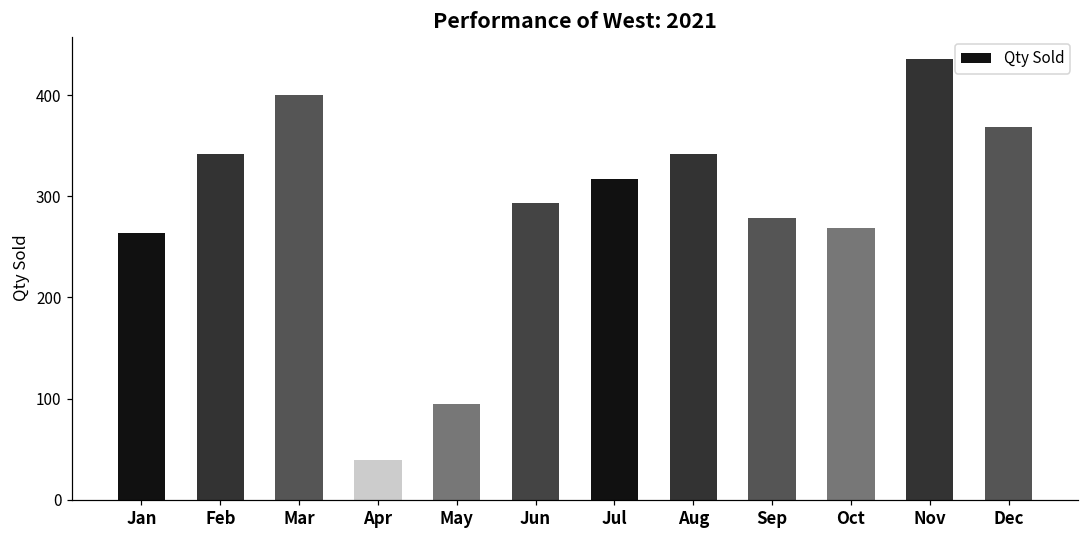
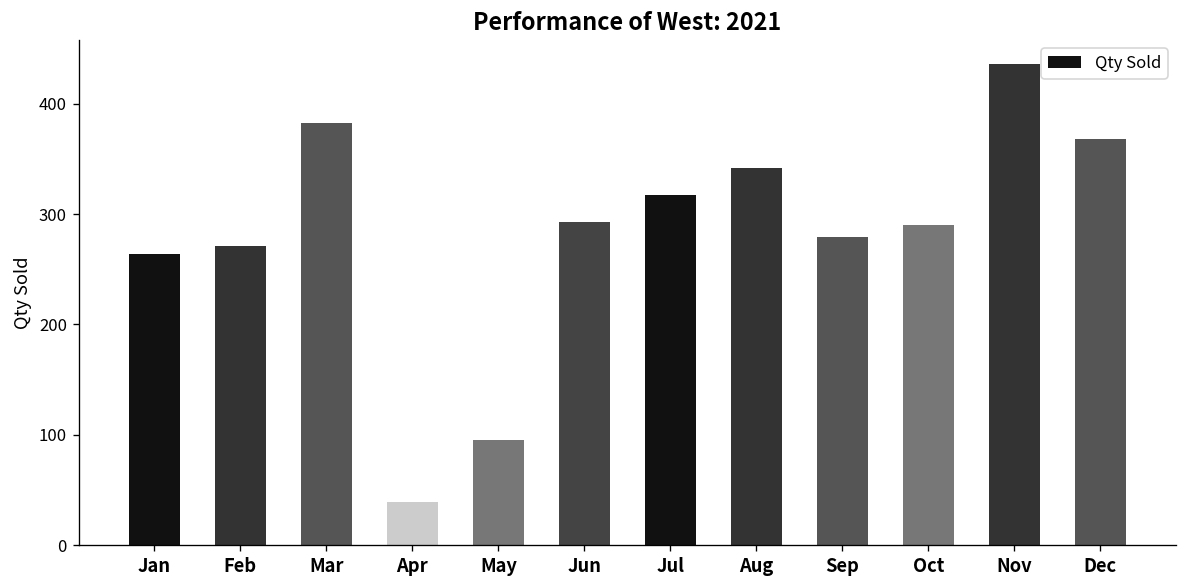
  {
    "Jan": 260,
-   "Feb": 340,
-   "Mar": 400,
+   "Feb": 270,
+   "Mar": 380,
    "Apr": 40,
    "May": 100,
    "Jun": 290,
    "Jul": 320,
    "Aug": 340,
    "Sep": 280,
-   "Oct": 270,
+   "Oct": 290,
    "Nov": 440,
    "Dec": 370
  }
